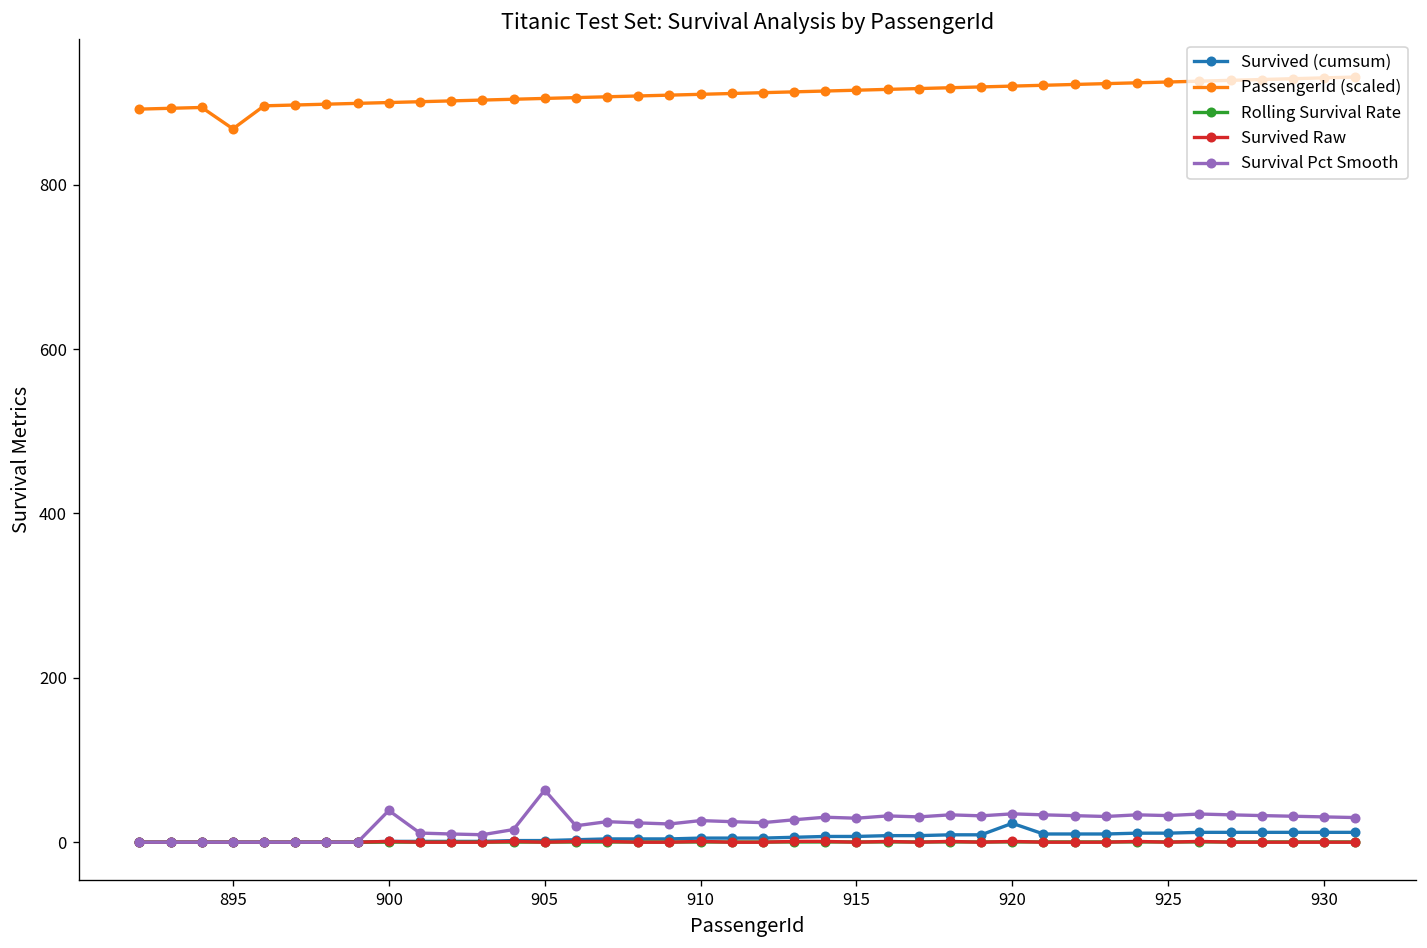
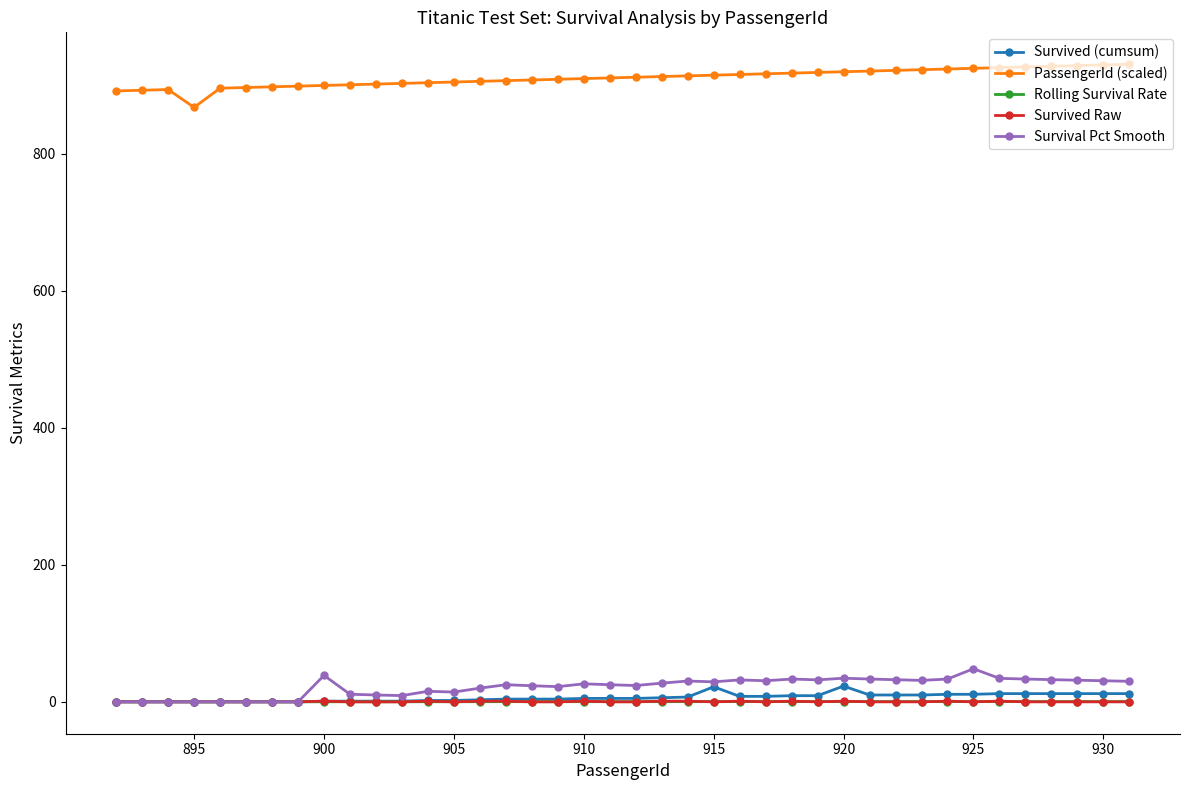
  {
    "Survived (cumsum)": {
      "910": 10,
-     "915": 10,
+     "915": 20,
      "920": 20,
      "925": 10,
      "930": 10
    },
    "PassengerId (scaled)": {
      "895": 870,
      "900": 900,
      "905": 910,
      "910": 910,
      "915": 920,
      "920": 920,
      "925": 930
    },
    "Survival Pct Smooth": {
      "900": 40,
-     "905": 60,
+     "905": 10,
      "910": 30,
      "915": 30,
      "920": 30,
-     "925": 30,
+     "925": 50,
      "930": 30
    }
  }
